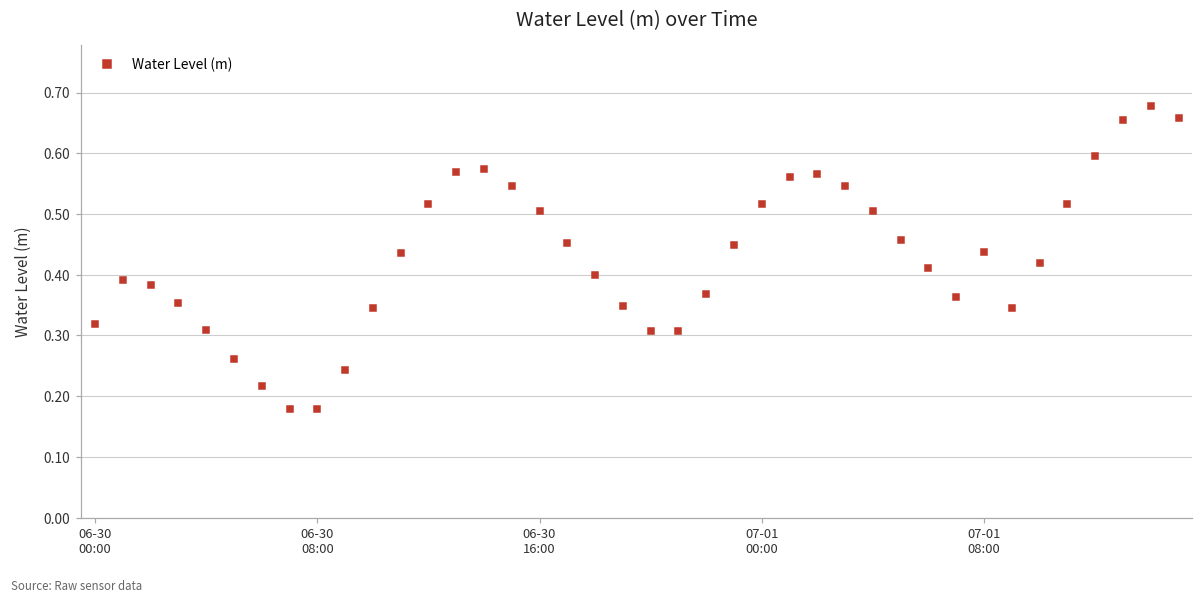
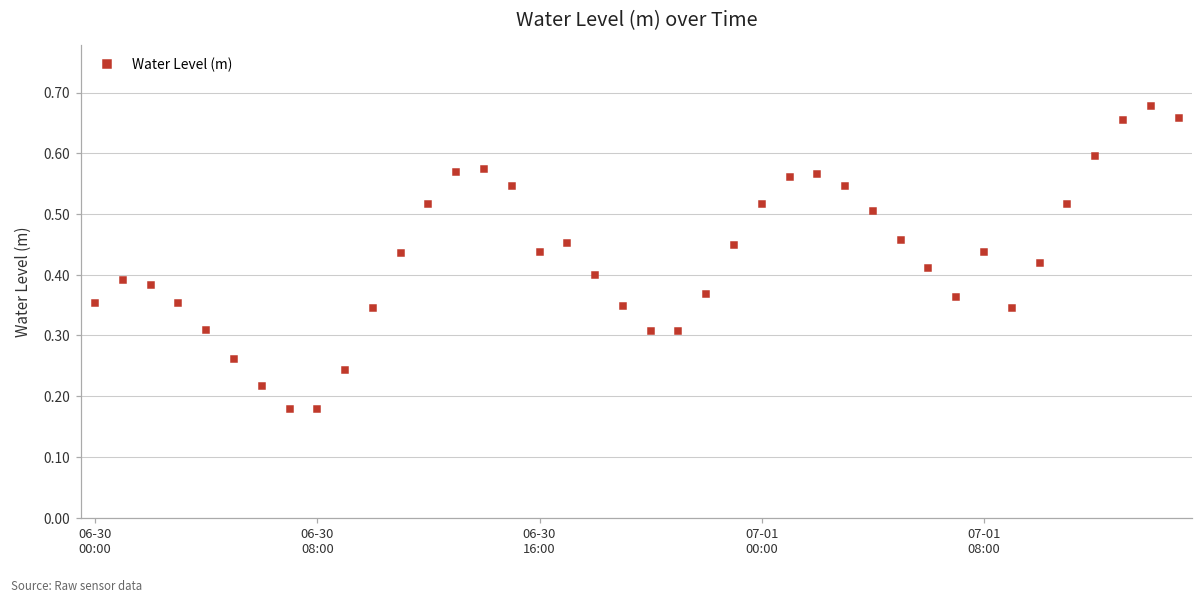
  {
-   "06-30 00:00": 0.32,
+   "06-30 00:00": 0.35,
    "06-30 08:00": 0.18,
-   "06-30 16:00": 0.51,
+   "06-30 16:00": 0.44,
    "07-01 00:00": 0.52,
    "07-01 08:00": 0.44
  }
